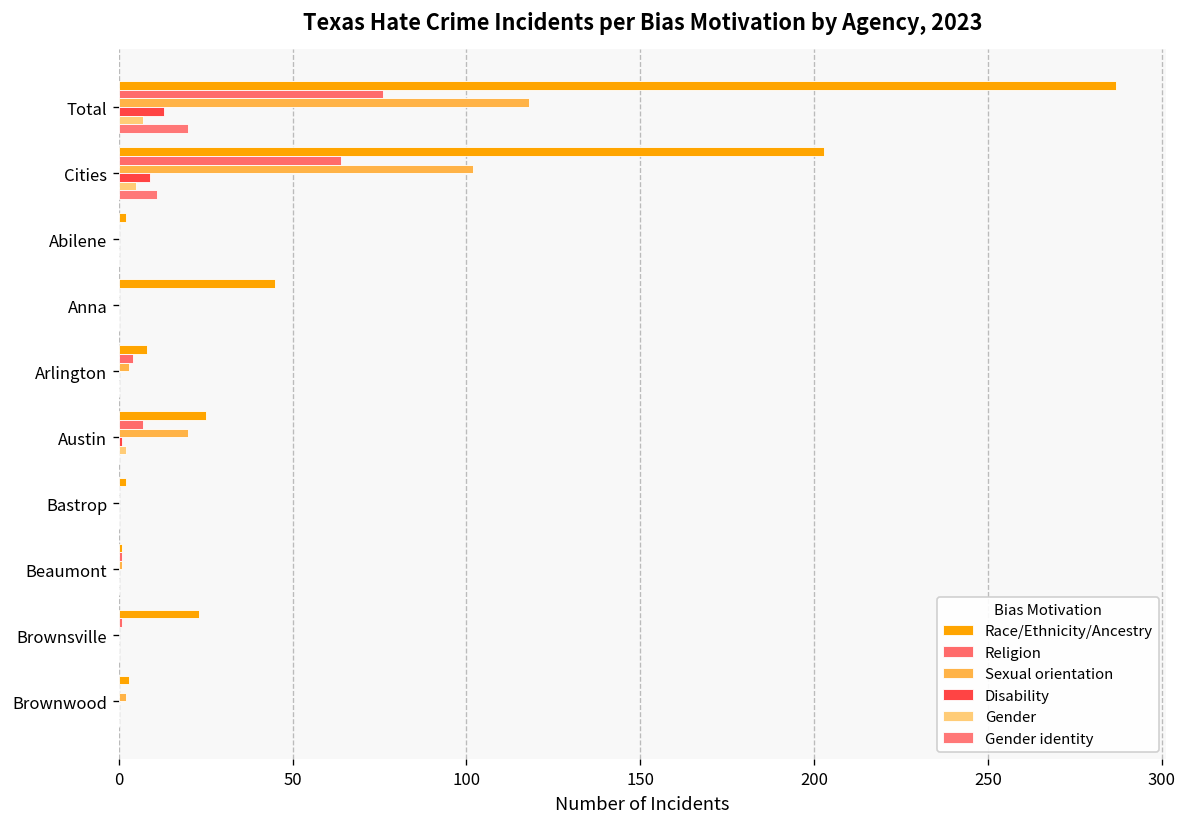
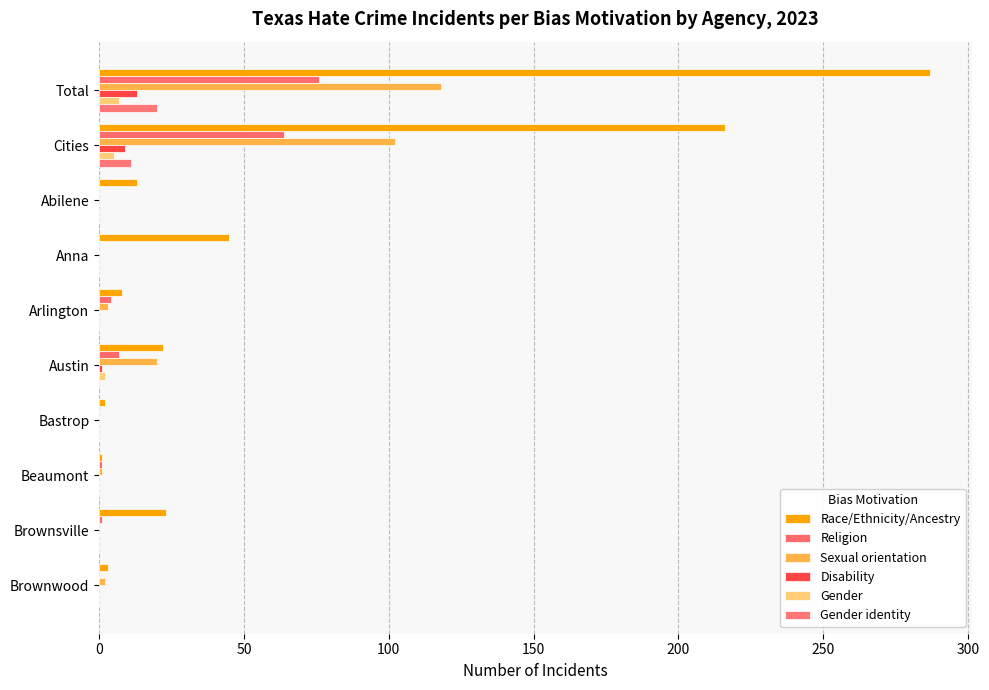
  {
    "Race/Ethnicity/Ancestry": {
      "Total": 287,
-     "Cities": 203,
-     "Abilene": 2,
+     "Cities": 216,
+     "Abilene": 13,
      "Anna": 45,
      "Arlington": 8,
-     "Austin": 25,
+     "Austin": 22,
      "Bastrop": 2,
      "Beaumont": 1,
      "Brownsville": 23,
      "Brownwood": 3
    }
  }
